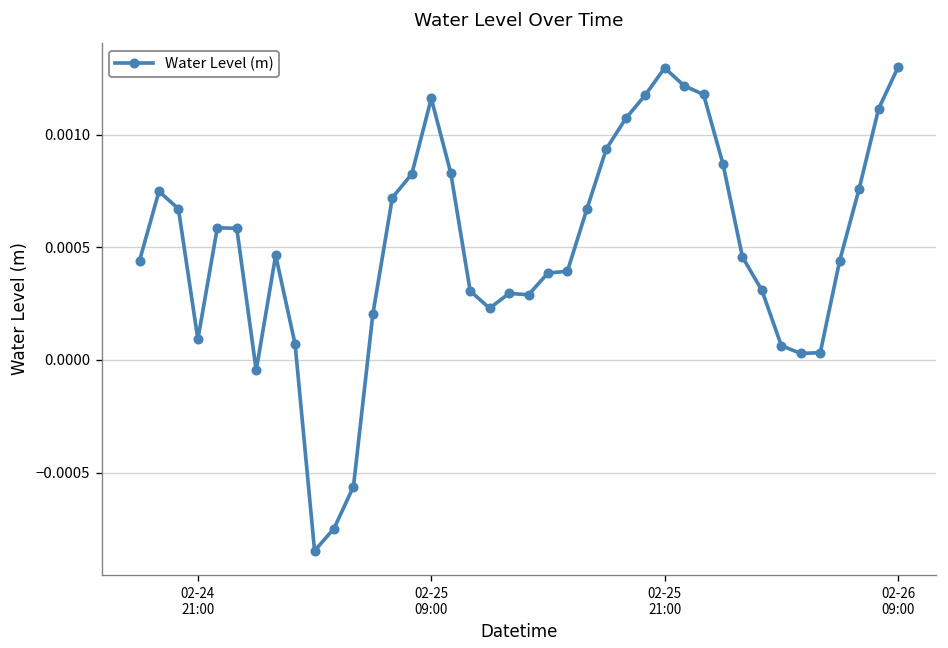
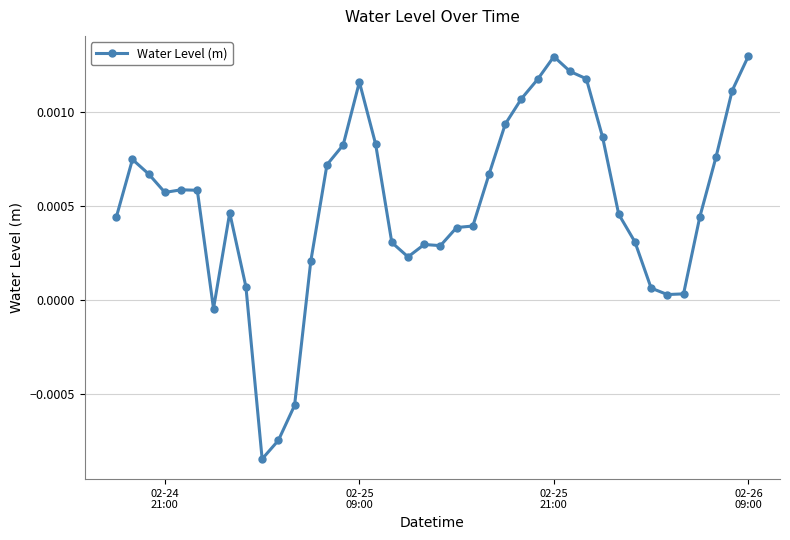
  {
-   "02-24 21:00": 0.00009,
+   "02-24 21:00": 0.00057,
    "02-25 09:00": 0.00116,
    "02-25 21:00": 0.00130,
    "02-26 09:00": 0.00130
  }
